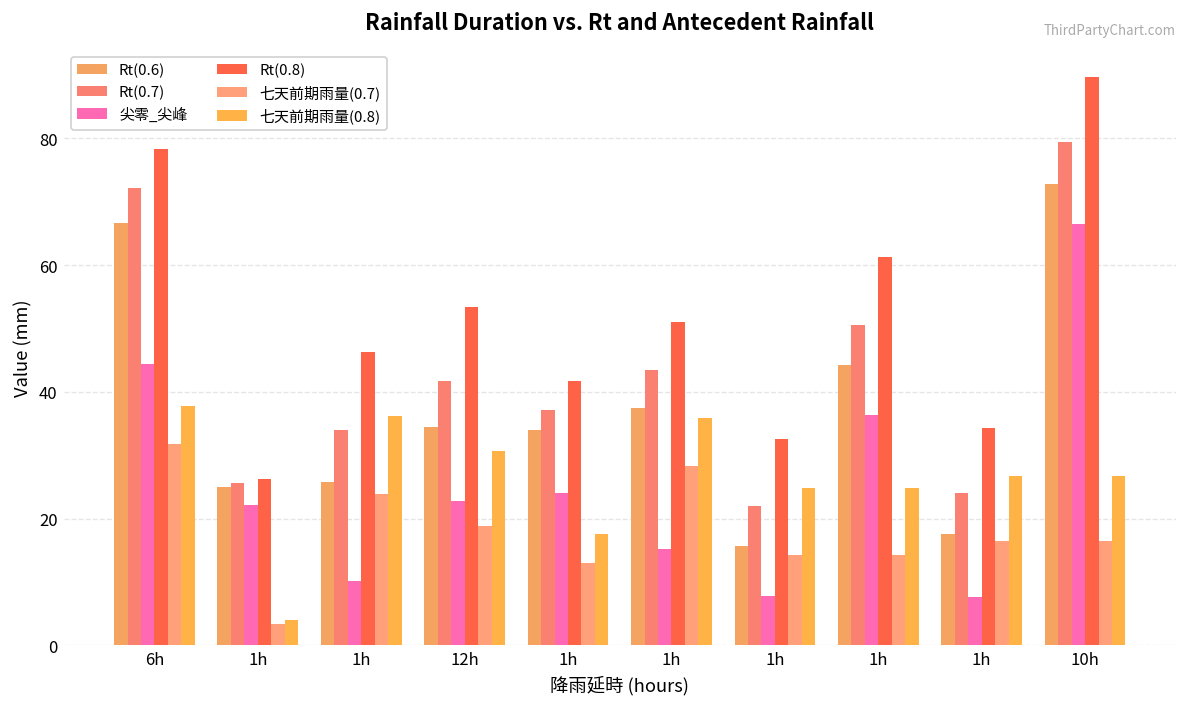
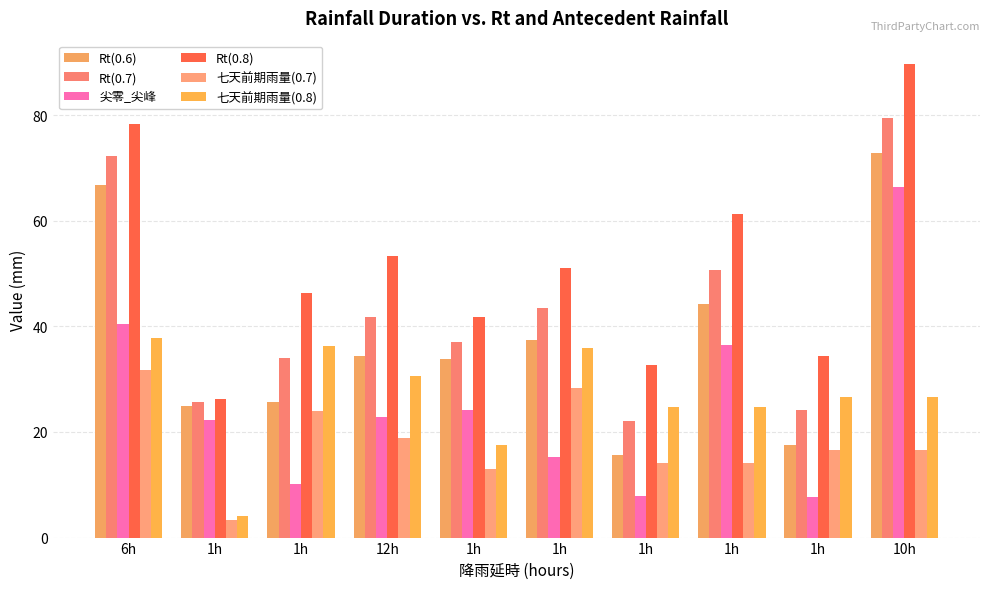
  {
    "尖零_尖峰": {
-     "6h": 44,
+     "6h": 41,
      "12h": 23,
      "10h": 66
    }
  }
